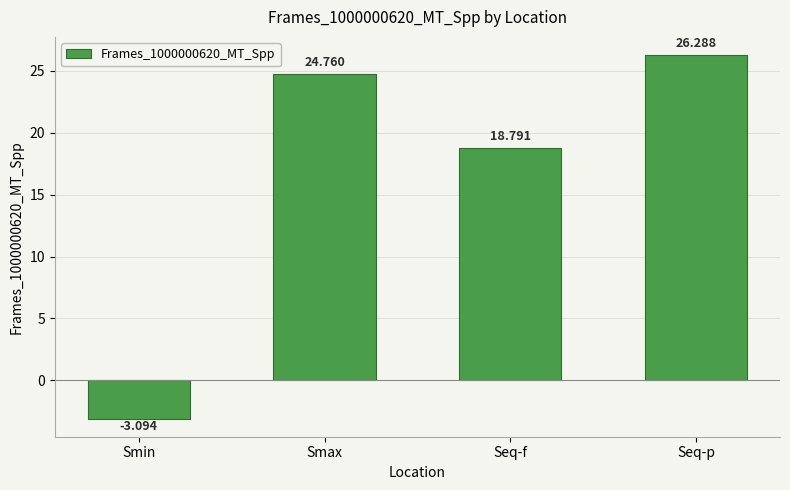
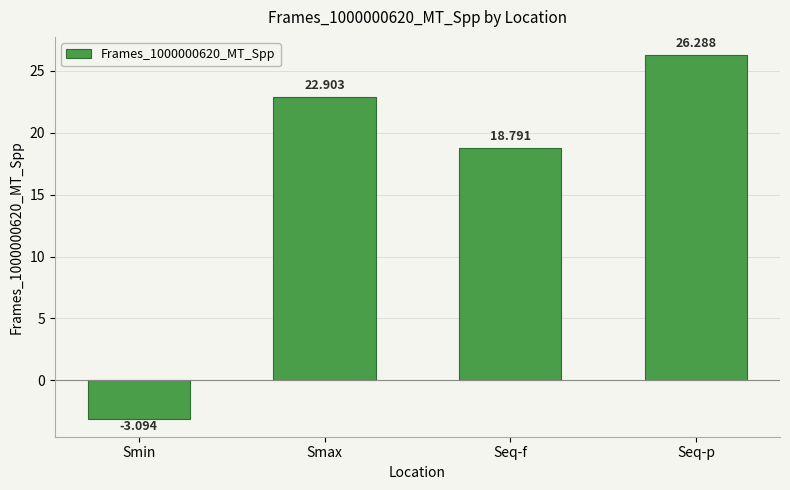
  {
    "Smin": -3.094,
-   "Smax": 24.760,
+   "Smax": 22.903,
    "Seq-f": 18.791,
    "Seq-p": 26.288
  }
